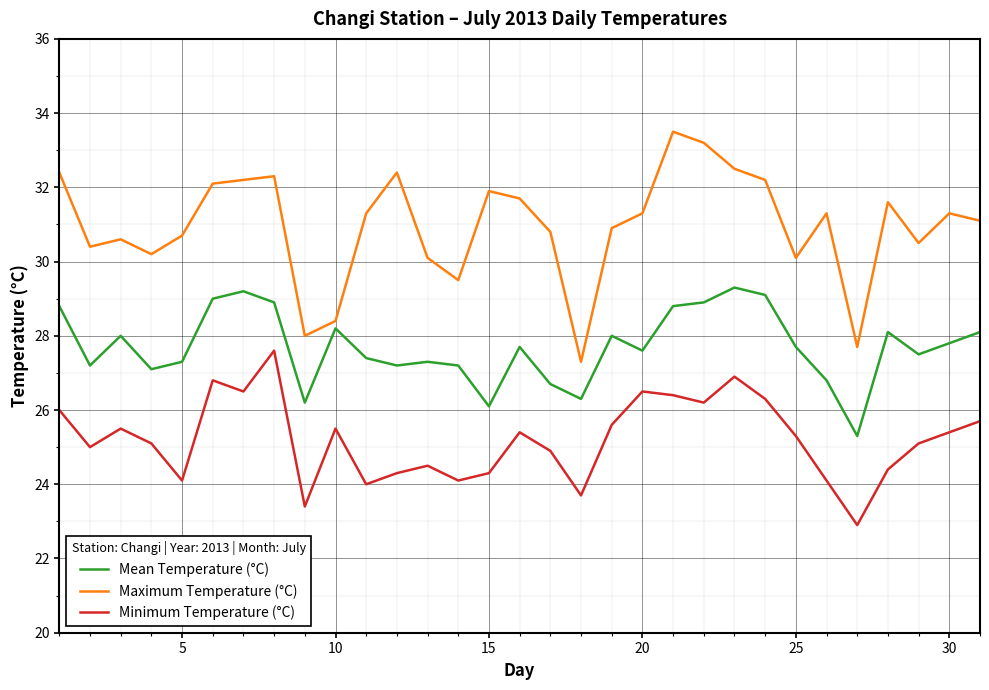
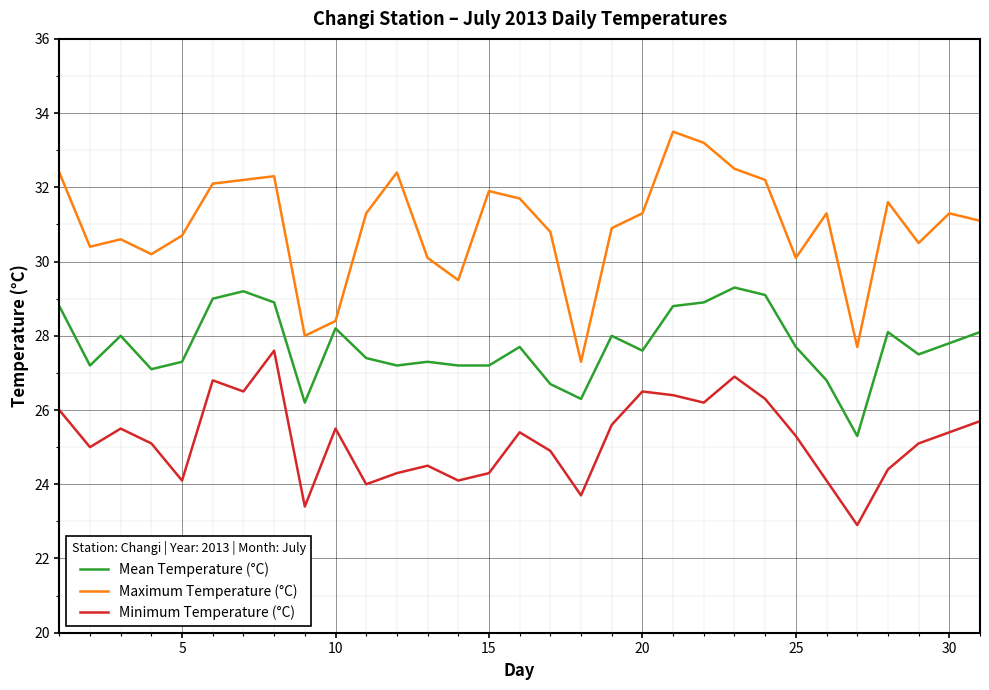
  {
    "Mean Temperature (°C)": {
      "5": 27.3,
      "10": 28.2,
-     "15": 26.1,
+     "15": 27.2,
      "20": 27.6,
      "25": 27.7,
      "30": 27.8
    },
    "Maximum Temperature (°C)": {
      "5": 30.7,
      "10": 28.4,
      "15": 31.9,
      "20": 31.3,
      "25": 30.1,
      "30": 31.3
    },
    "Minimum Temperature (°C)": {
      "5": 24.1,
      "10": 25.5,
      "15": 24.3,
      "20": 26.5,
      "25": 25.3,
      "30": 25.4
    }
  }
